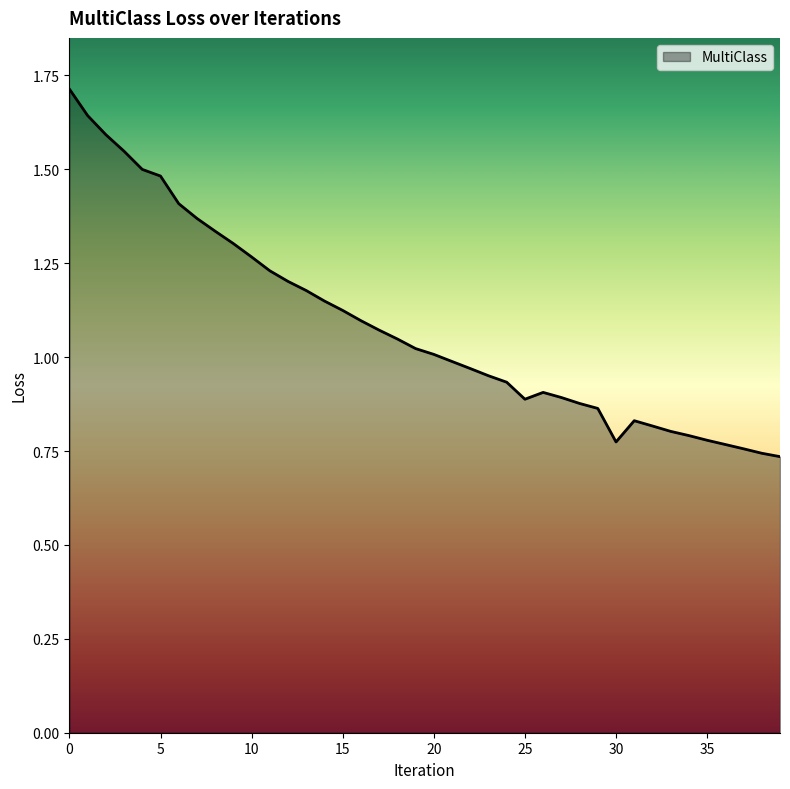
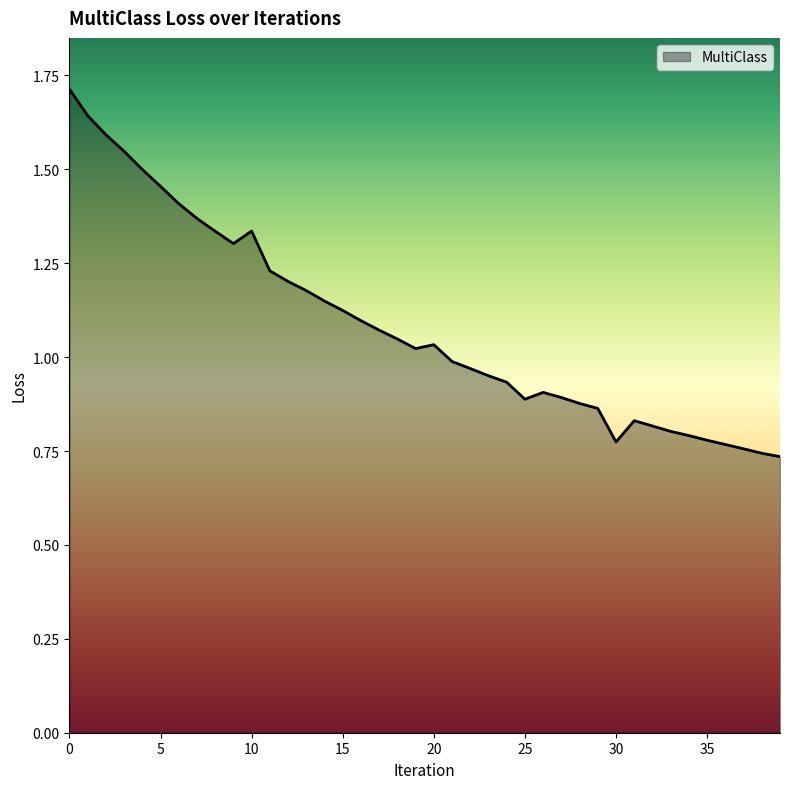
  {
    "0": 1.71,
-   "5": 1.48,
-   "10": 1.27,
+   "5": 1.45,
+   "10": 1.34,
    "15": 1.12,
-   "20": 1.01,
+   "20": 1.03,
    "25": 0.89,
    "30": 0.77,
    "35": 0.78
  }
